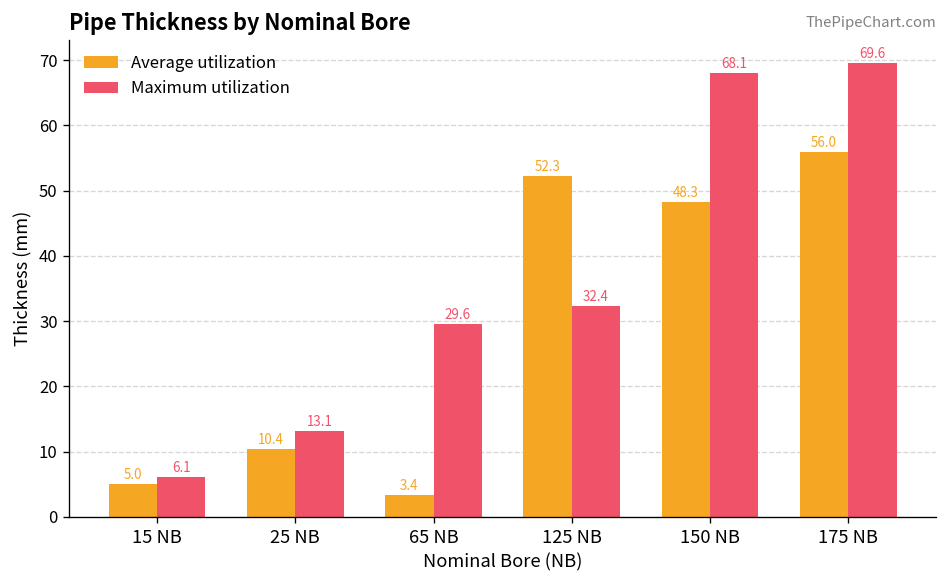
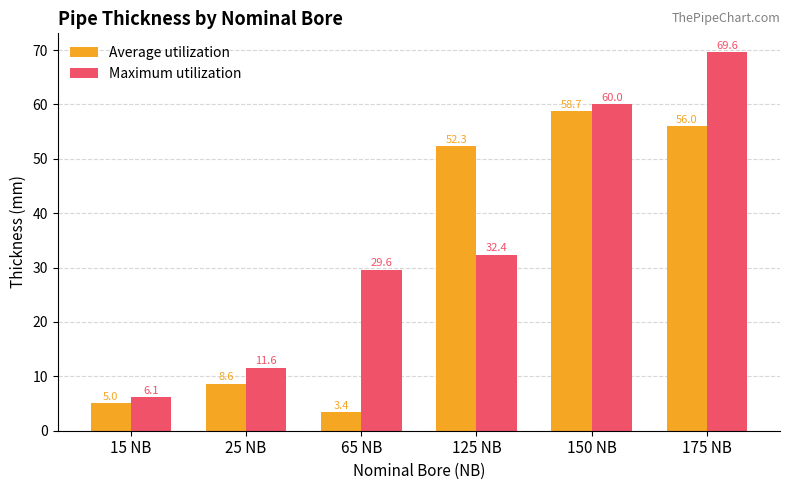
  {
    "Average utilization": {
      "15 NB": 5.0,
-     "25 NB": 10.4,
+     "25 NB": 8.6,
      "65 NB": 3.4,
      "125 NB": 52.3,
-     "150 NB": 48.3,
+     "150 NB": 58.7,
      "175 NB": 56.0
    },
    "Maximum utilization": {
      "15 NB": 6.1,
-     "25 NB": 13.1,
+     "25 NB": 11.6,
      "65 NB": 29.6,
      "125 NB": 32.4,
-     "150 NB": 68.1,
+     "150 NB": 60.0,
      "175 NB": 69.6
    }
  }
